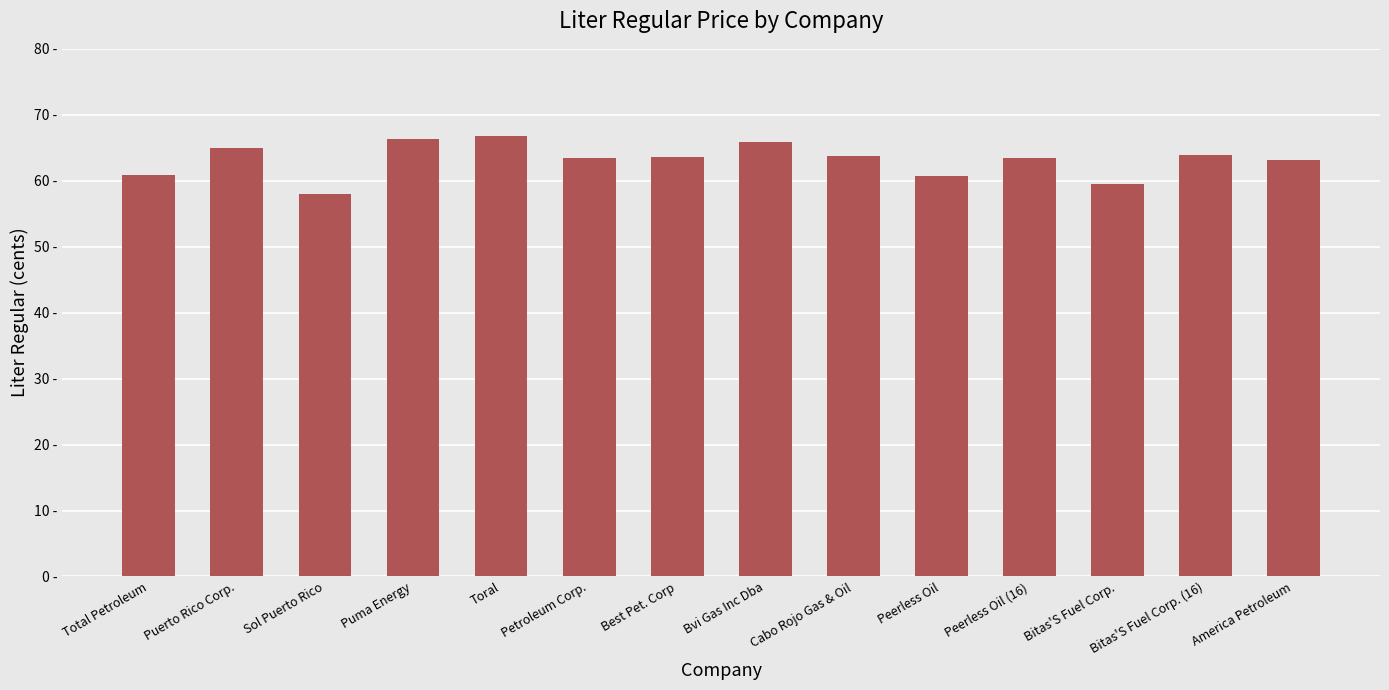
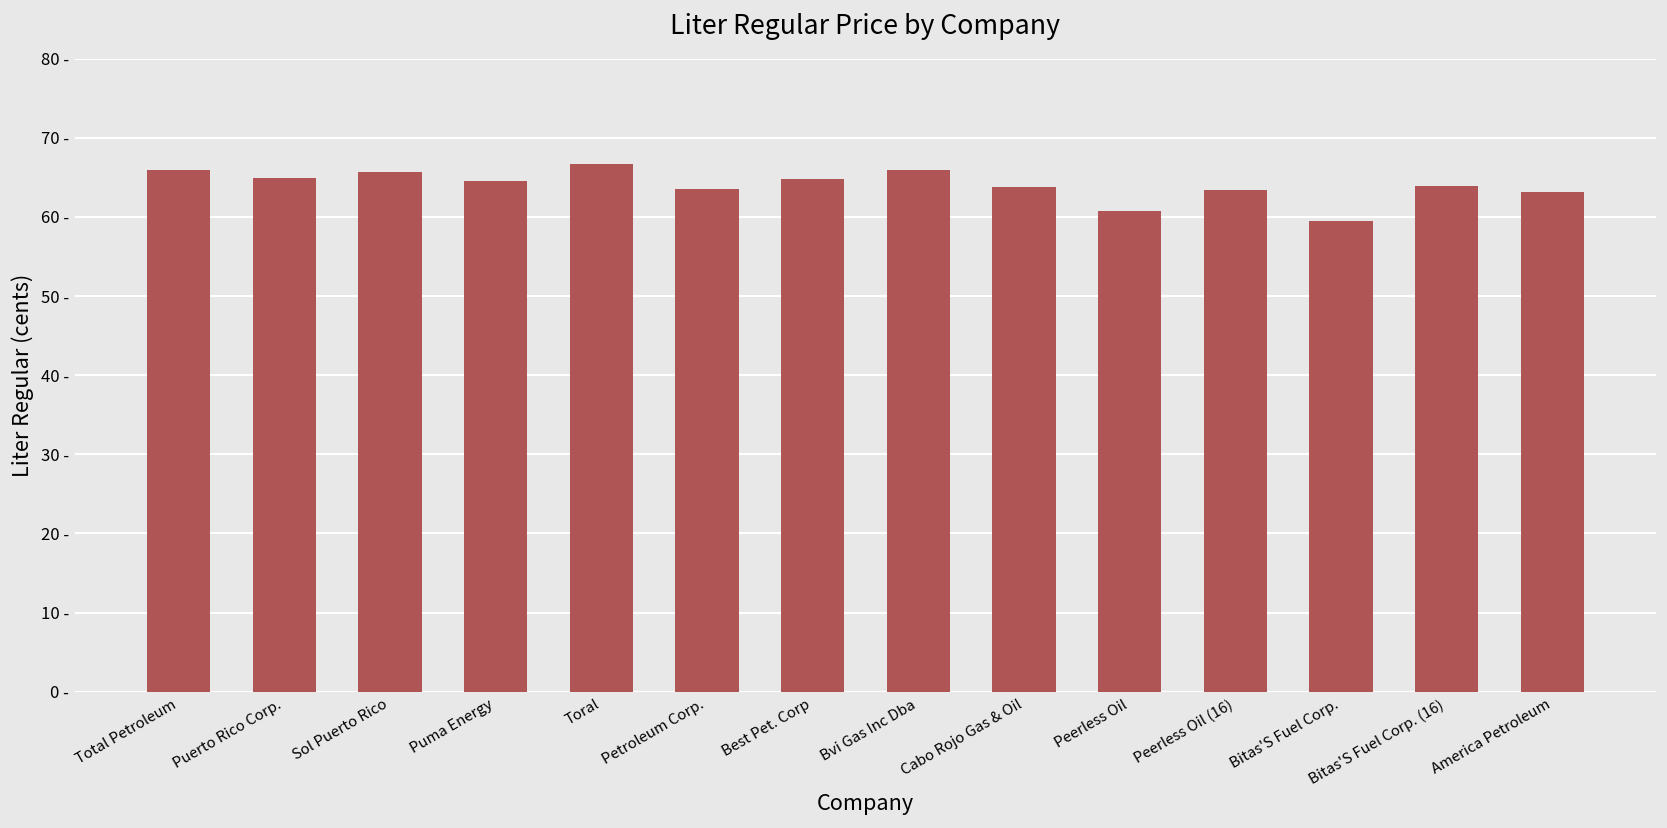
  {
-   "Total Petroleum": "61 -",
+   "Total Petroleum": "66 -",
    "Puerto Rico Corp.": "65 -",
-   "Sol Puerto Rico": "58 -",
-   "Puma Energy": "66 -",
+   "Sol Puerto Rico": "66 -",
+   "Puma Energy": "64 -",
    "Toral": "67 -",
    "Petroleum Corp.": "64 -",
-   "Best Pet. Corp": "64 -",
+   "Best Pet. Corp": "65 -",
    "Bvi Gas Inc Dba": "66 -",
    "Cabo Rojo Gas & Oil": "64 -",
    "Peerless Oil": "61 -",
    "Peerless Oil (16)": "63 -",
    "Bitas'S Fuel Corp.": "59 -",
    "Bitas'S Fuel Corp. (16)": "64 -",
    "America Petroleum": "63 -"
  }
